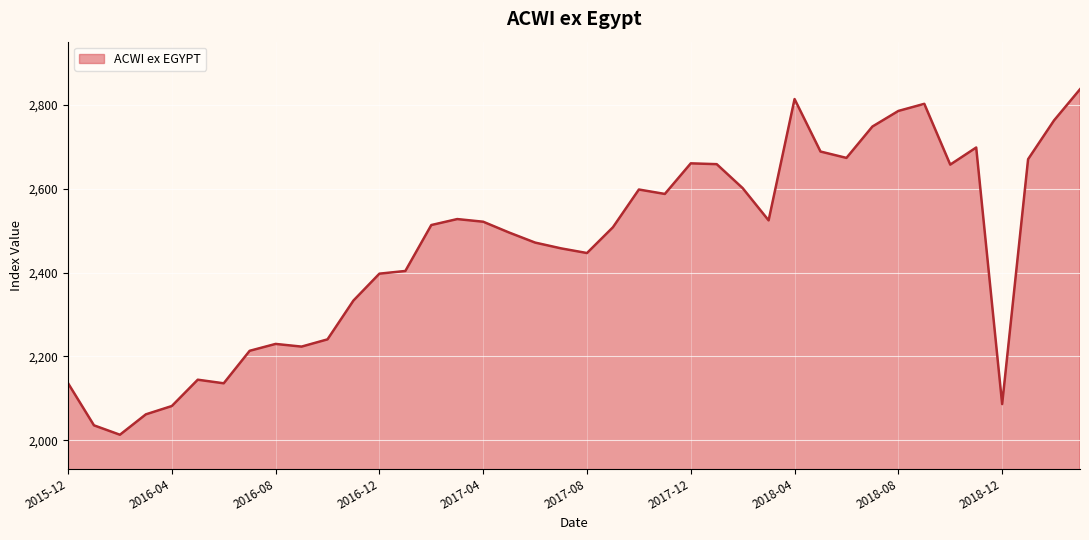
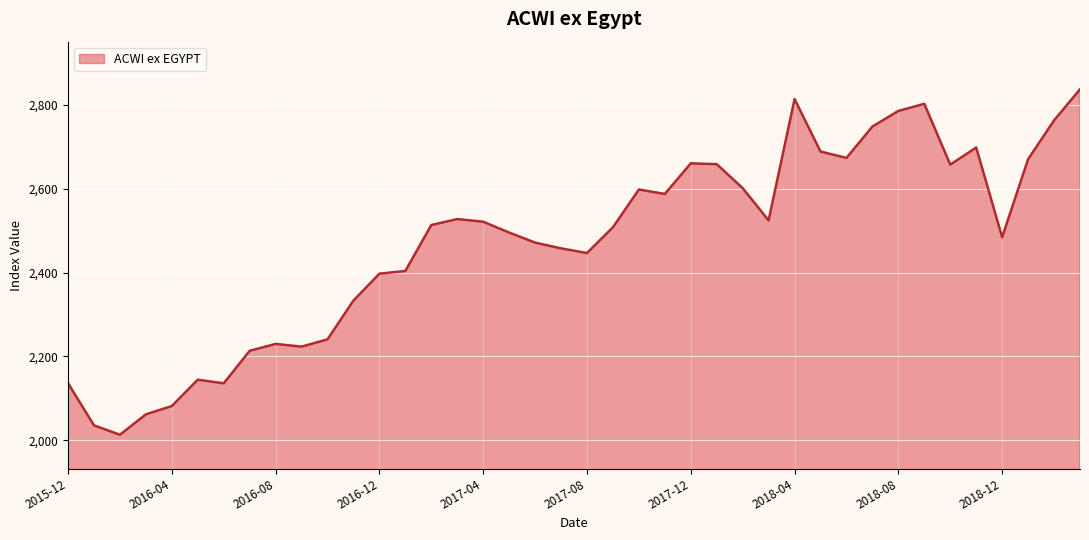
  {
    "2015-12": "2,140",
    "2016-04": "2,080",
    "2016-08": "2,230",
    "2016-12": "2,400",
    "2017-04": "2,520",
    "2017-08": "2,450",
    "2017-12": "2,660",
    "2018-04": "2,810",
    "2018-08": "2,790",
-   "2018-12": "2,090"
+   "2018-12": "2,480"
  }
